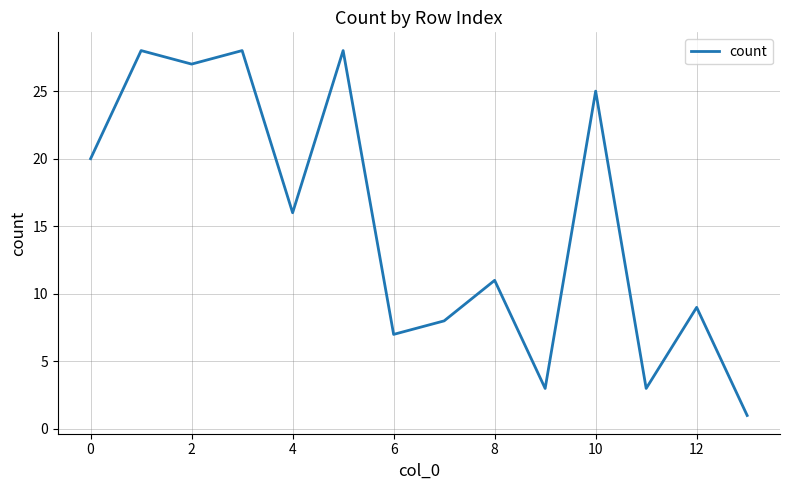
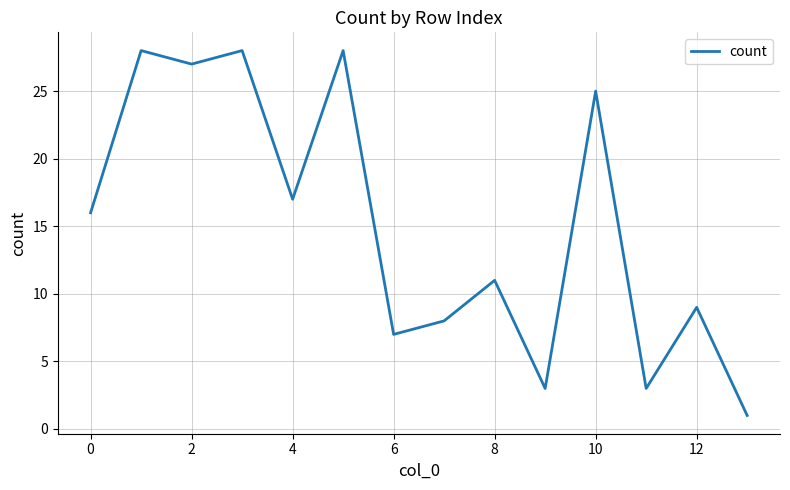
  {
-   "0": 20,
+   "0": 16,
    "2": 27,
-   "4": 16,
+   "4": 17,
    "6": 7,
    "8": 11,
    "10": 25,
    "12": 9
  }
